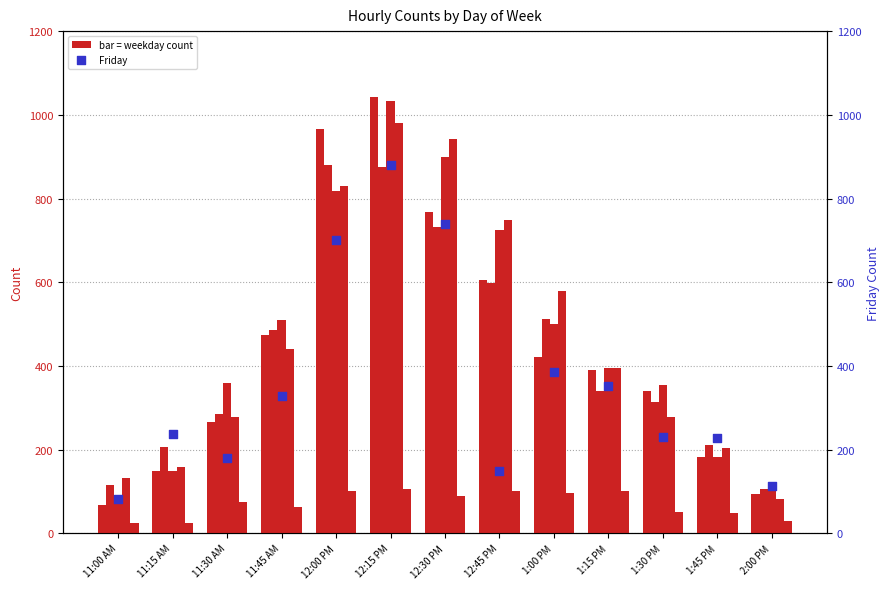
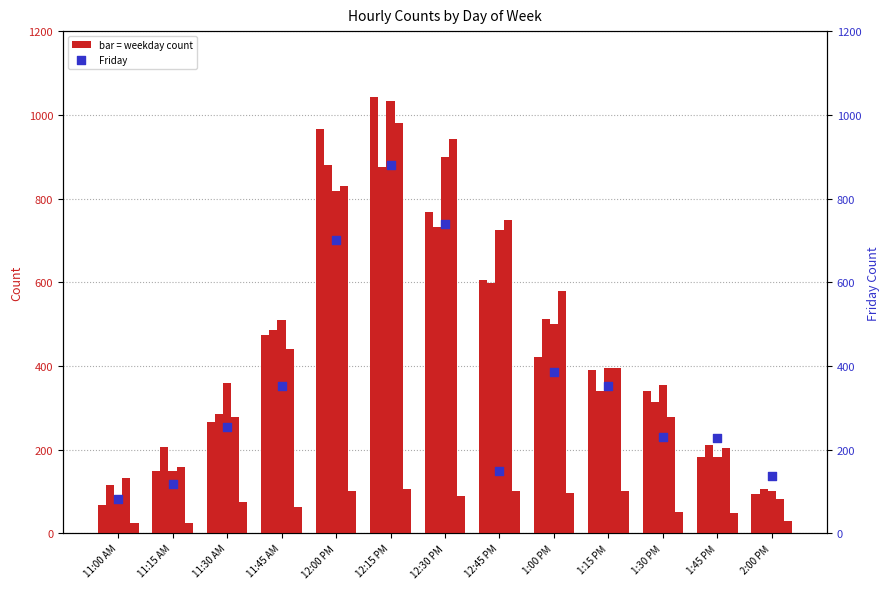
  {
    "Friday": {
-     "11:15 AM": 240,
-     "11:30 AM": 180,
-     "11:45 AM": 330,
-     "2:00 PM": 110
+     "11:15 AM": 120,
+     "11:30 AM": 250,
+     "11:45 AM": 350,
+     "2:00 PM": 140
    }
  }
